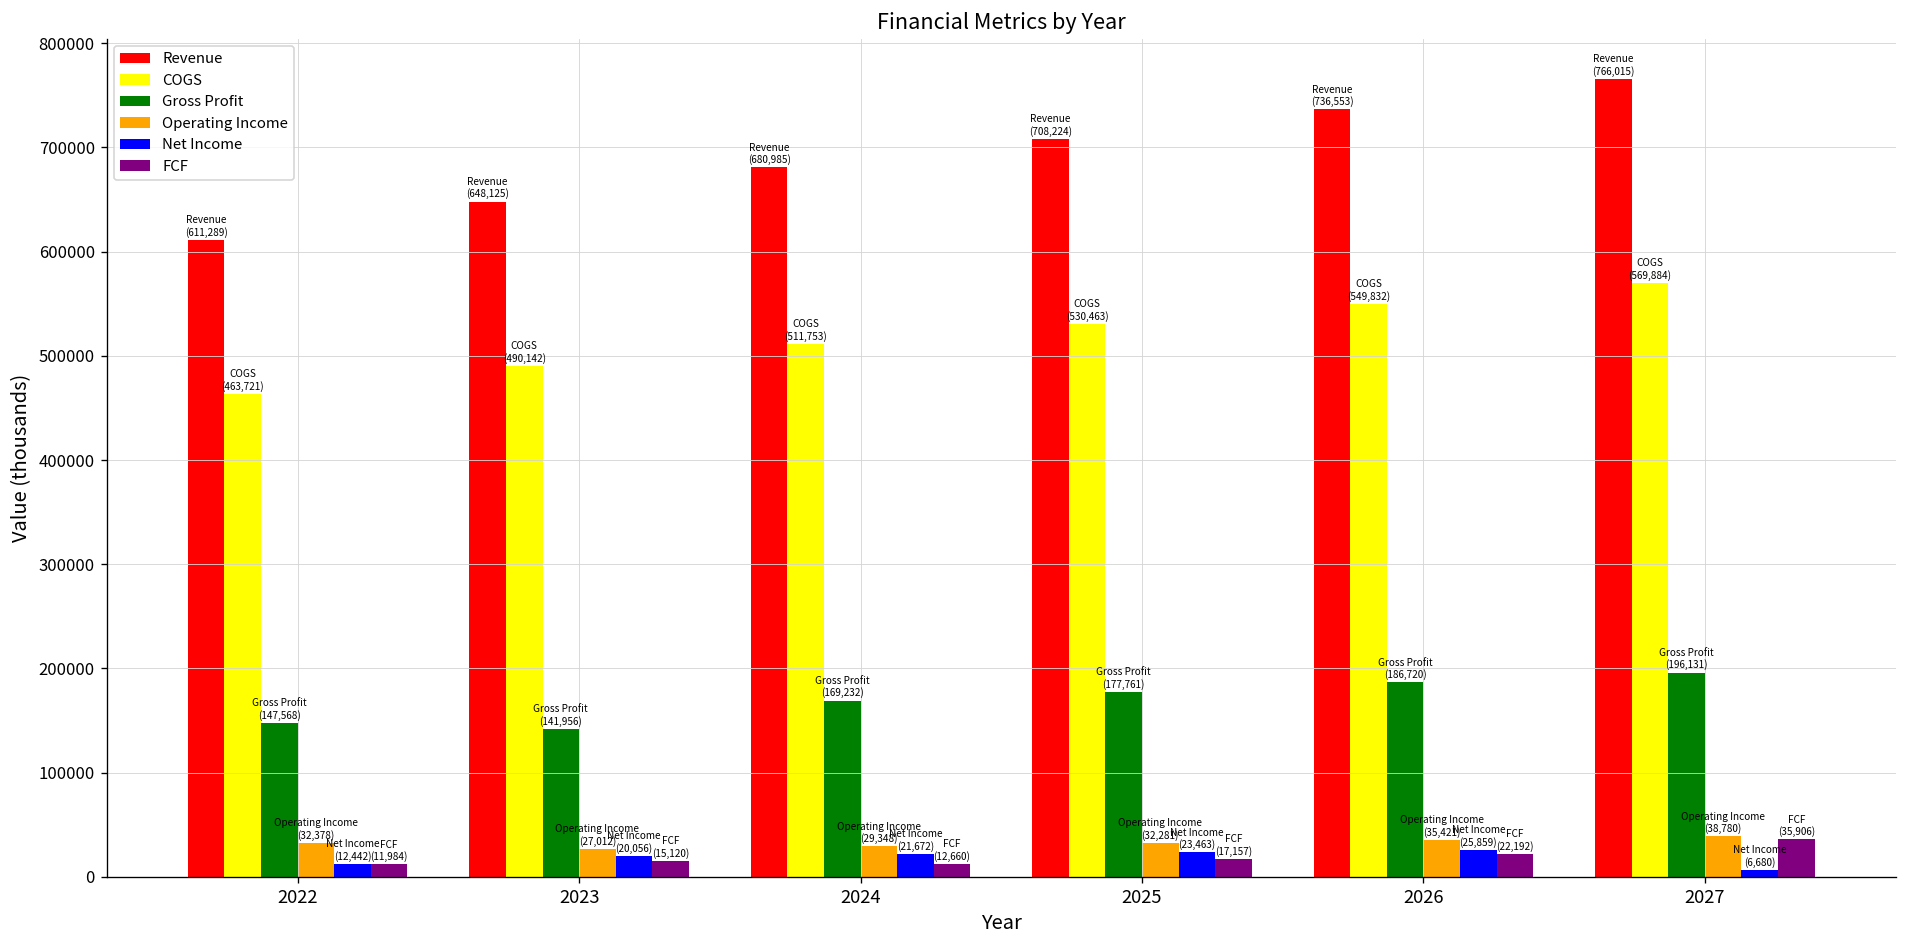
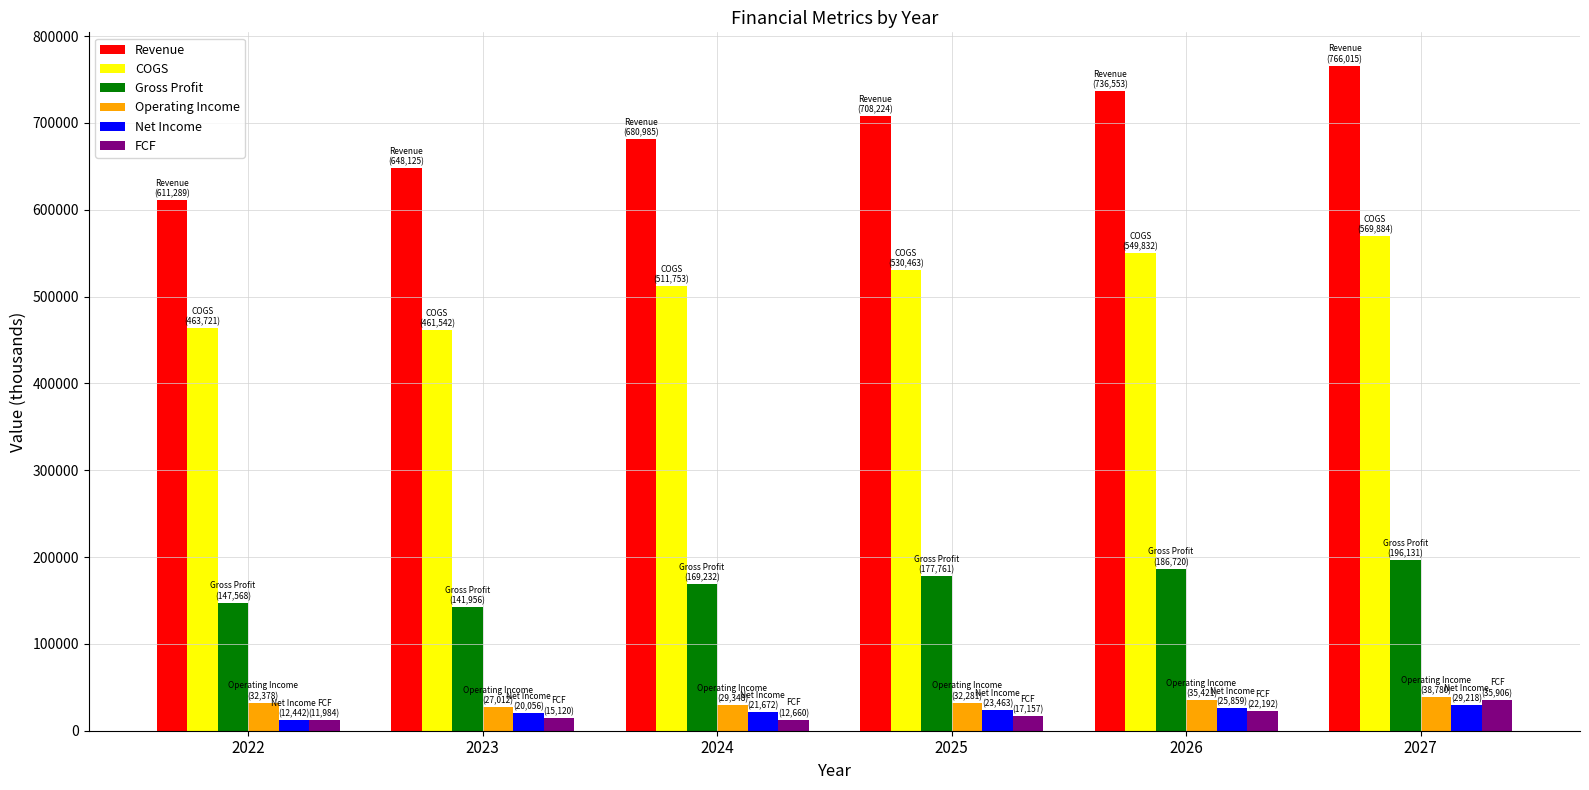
  {
    "Revenue": {
      "2022": "(611,289)",
      "2023": "(648,125)",
      "2024": "(680,985)",
      "2025": "(708,224)",
      "2026": "(736,553)"
    },
    "COGS": {
      "2022": "(463,721)",
-     "2023": "(490,142)",
+     "2023": "(461,542)",
      "2024": "(511,753)",
      "2025": "(530,463)",
      "2027": "(569,884)"
    },
    "Gross Profit": {
      "2022": "(147,568)",
      "2023": "(141,956)",
      "2024": "(169,232)",
      "2025": "(177,761)",
      "2026": "(186,720)",
      "2027": "(196,131)"
    },
    "Operating Income": {
      "2022": "(32,378)"
    },
    "Net Income": {
-     "2027": "(6,680)"
+     "2027": "(29,218)"
    },
    "FCF": {
      "2024": "(12,660)"
    }
  }
